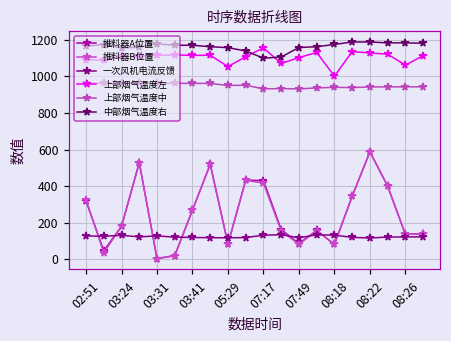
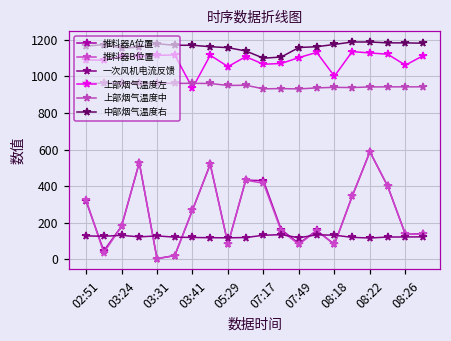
  {
    "上部烟气温度左": {
-     "03:41": 1110,
+     "03:41": 940,
      "05:29": 1050,
-     "07:17": 1160,
+     "07:17": 1070,
      "07:49": 1100,
      "08:18": 1000,
      "08:22": 1130,
      "08:26": 1060
    }
  }
